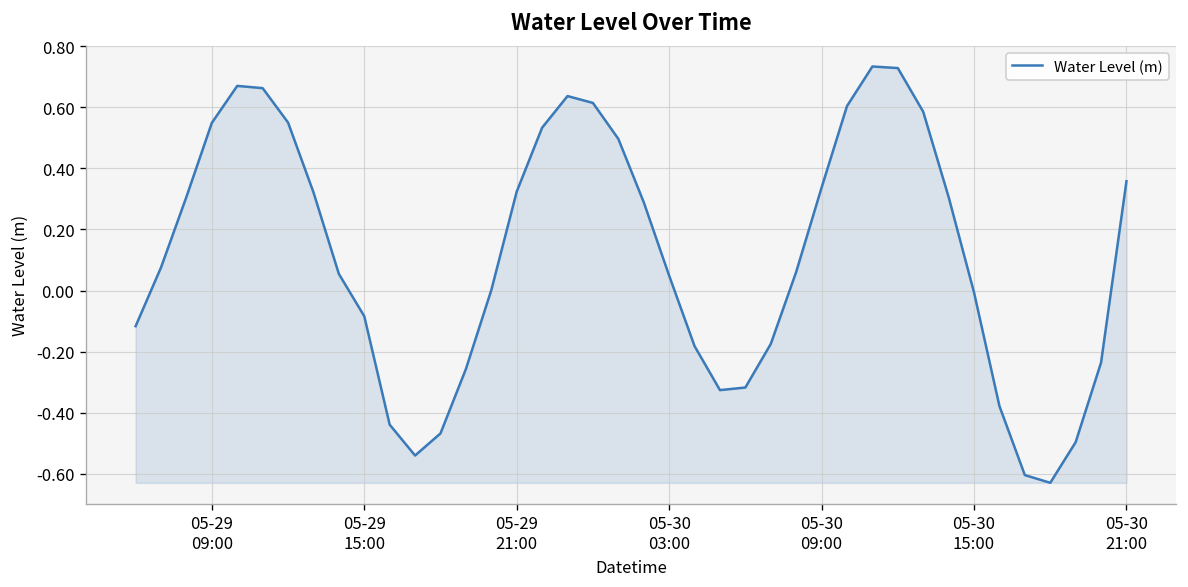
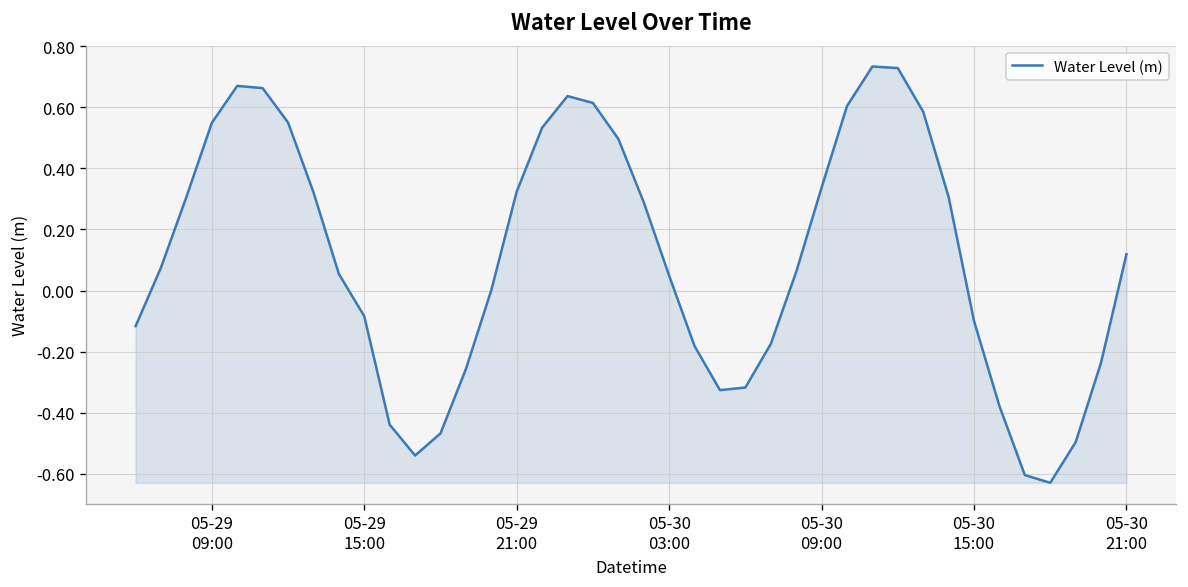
  {
    "05-29 09:00": 0.55,
    "05-29 15:00": -0.08,
    "05-29 21:00": 0.32,
    "05-30 03:00": 0.05,
    "05-30 09:00": 0.34,
-   "05-30 15:00": -0.01,
-   "05-30 21:00": 0.36
+   "05-30 15:00": -0.10,
+   "05-30 21:00": 0.12
  }
